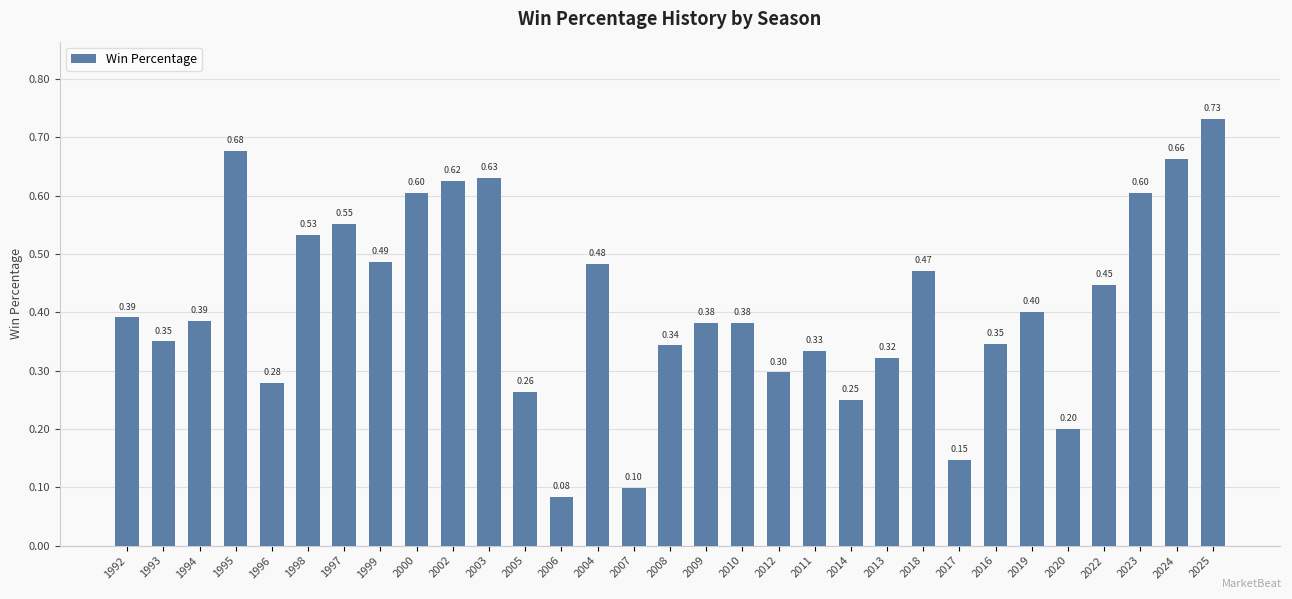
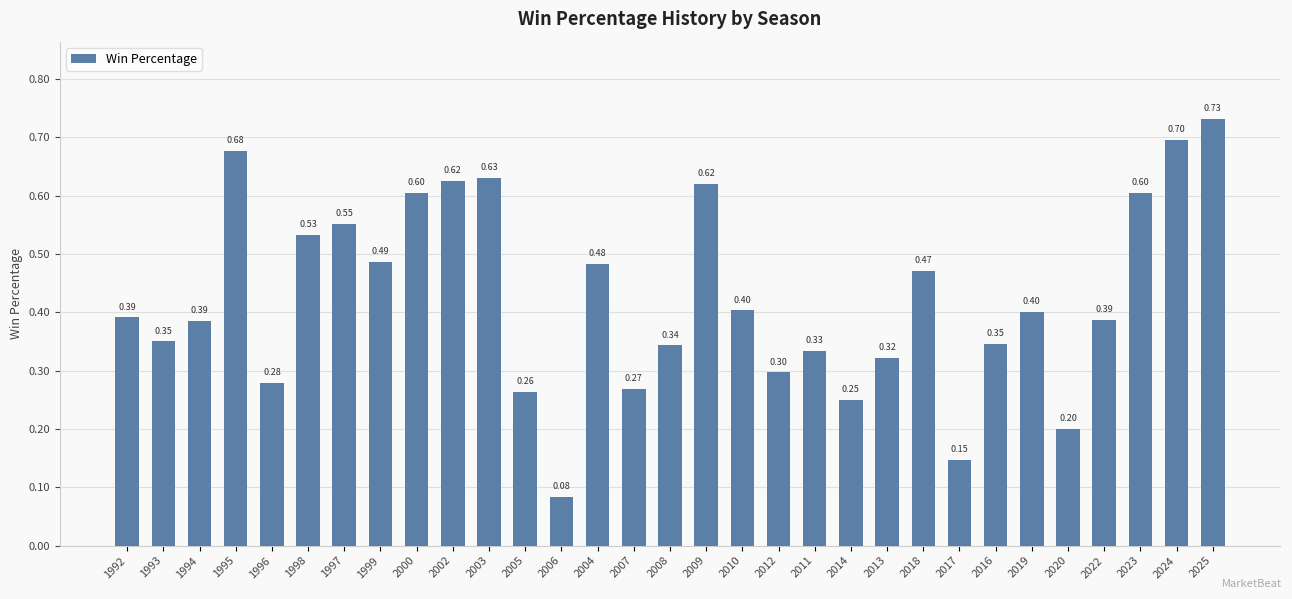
  {
    "1992": 0.39,
    "1993": 0.35,
    "1994": 0.39,
    "1995": 0.68,
    "1996": 0.28,
    "1998": 0.53,
    "1997": 0.55,
    "1999": 0.49,
    "2000": 0.60,
    "2002": 0.62,
    "2003": 0.63,
    "2005": 0.26,
    "2006": 0.08,
    "2004": 0.48,
-   "2007": 0.10,
+   "2007": 0.27,
    "2008": 0.34,
-   "2009": 0.38,
-   "2010": 0.38,
+   "2009": 0.62,
+   "2010": 0.40,
    "2012": 0.30,
    "2011": 0.33,
    "2014": 0.25,
    "2013": 0.32,
    "2018": 0.47,
    "2017": 0.15,
    "2016": 0.35,
    "2019": 0.40,
    "2020": 0.20,
-   "2022": 0.45,
+   "2022": 0.39,
    "2023": 0.60,
-   "2024": 0.66,
+   "2024": 0.70,
    "2025": 0.73
  }
